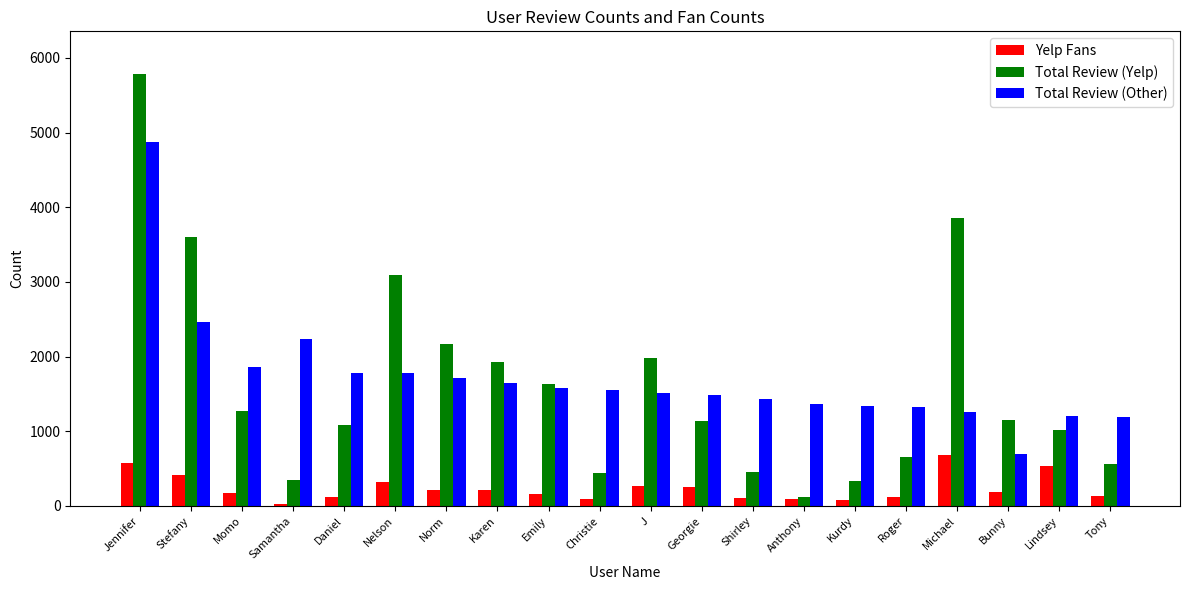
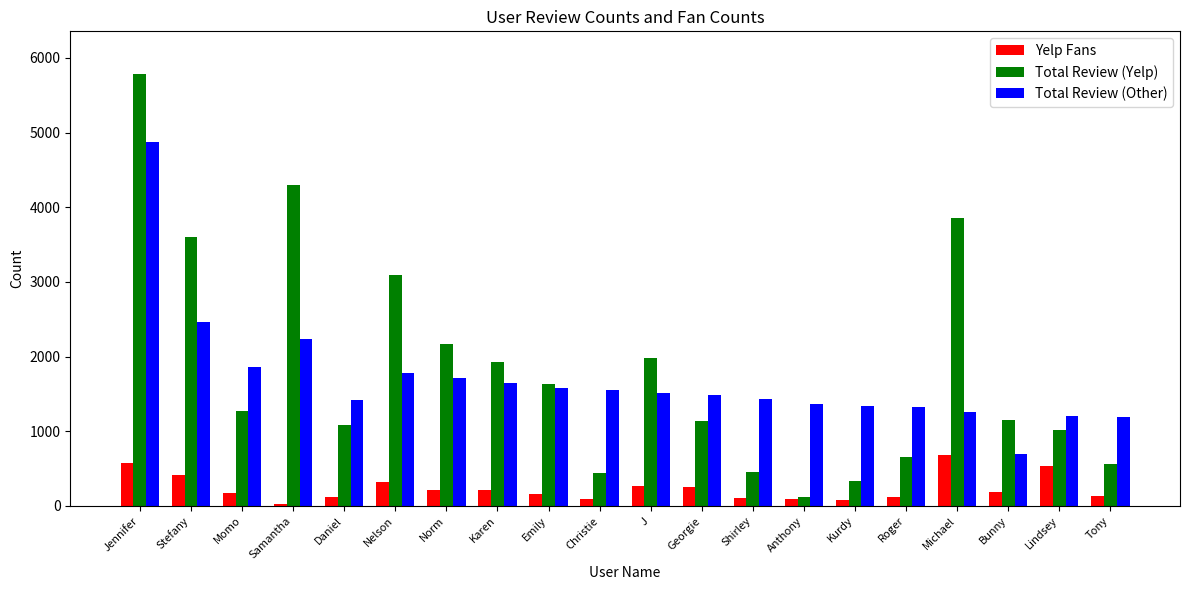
  {
    "Yelp Fans": {
      "Jennifer": 600,
      "Stefany": 400,
      "Momo": 200,
      "Daniel": 100,
      "Nelson": 300,
      "Norm": 200,
      "Karen": 200,
      "Emily": 200,
      "Christie": 100,
      "J": 300,
      "Georgie": 300,
      "Shirley": 100,
      "Anthony": 100,
      "Kurdy": 100,
      "Roger": 100,
      "Michael": 700,
      "Bunny": 200,
      "Lindsey": 500,
      "Tony": 100
    },
    "Total Review (Yelp)": {
      "Jennifer": 5800,
      "Stefany": 3600,
      "Momo": 1300,
-     "Samantha": 300,
+     "Samantha": 4300,
      "Daniel": 1100,
      "Nelson": 3100,
      "Norm": 2200,
      "Karen": 1900,
      "Emily": 1600,
      "Christie": 400,
      "J": 2000,
      "Georgie": 1100,
      "Shirley": 500,
      "Anthony": 100,
      "Kurdy": 300,
      "Roger": 700,
      "Michael": 3900,
      "Bunny": 1200,
      "Lindsey": 1000,
      "Tony": 600
    },
    "Total Review (Other)": {
      "Jennifer": 4900,
      "Stefany": 2500,
      "Momo": 1900,
      "Samantha": 2200,
-     "Daniel": 1800,
+     "Daniel": 1400,
      "Nelson": 1800,
      "Norm": 1700,
      "Karen": 1700,
      "Emily": 1600,
      "Christie": 1600,
      "J": 1500,
      "Georgie": 1500,
      "Shirley": 1400,
      "Anthony": 1400,
      "Kurdy": 1300,
      "Roger": 1300,
      "Michael": 1300,
      "Bunny": 700,
      "Lindsey": 1200,
      "Tony": 1200
    }
  }
